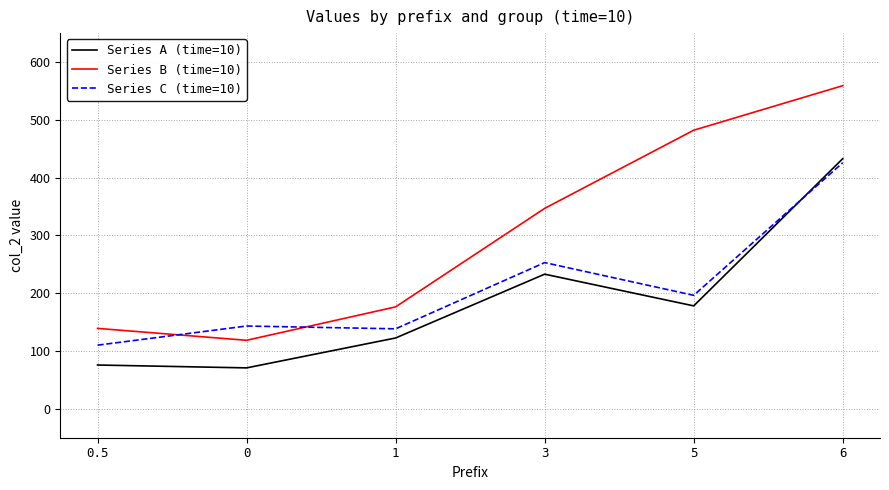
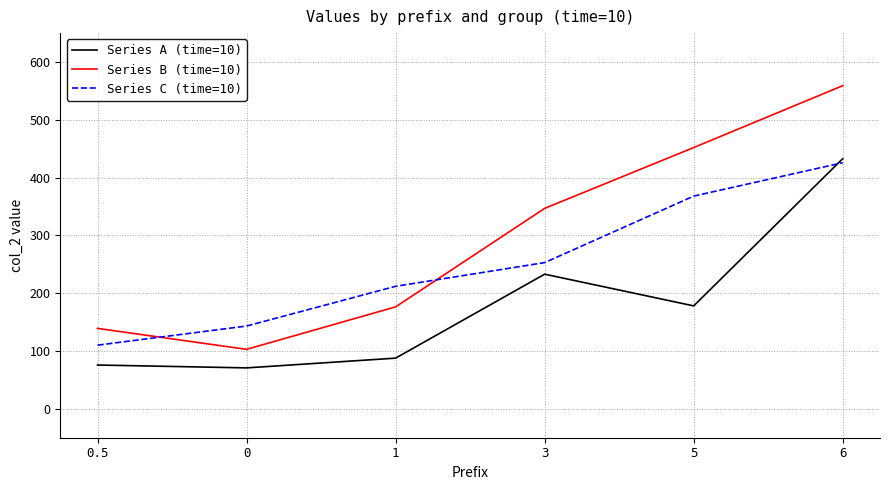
  {
    "Series A (time=10)": {
      "0.5": 80,
      "0": 70,
-     "1": 120,
+     "1": 90,
      "3": 230,
      "5": 180,
      "6": 430
    },
    "Series B (time=10)": {
      "0.5": 140,
-     "0": 120,
+     "0": 100,
      "1": 180,
      "3": 350,
-     "5": 480,
+     "5": 450,
      "6": 560
    },
    "Series C (time=10)": {
      "0.5": 110,
      "0": 140,
-     "1": 140,
+     "1": 210,
      "3": 250,
-     "5": 200,
+     "5": 370,
      "6": 430
    }
  }
